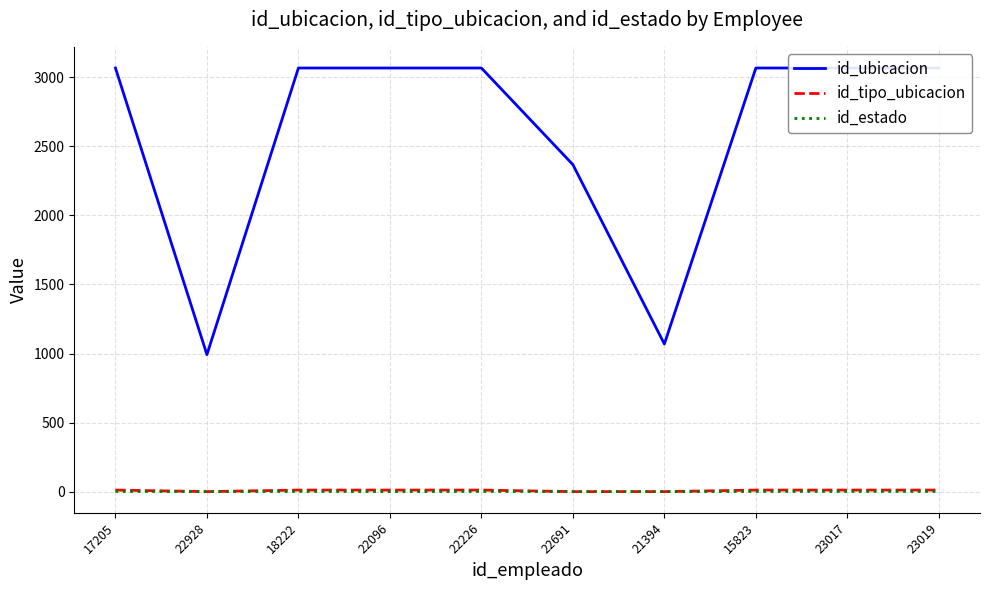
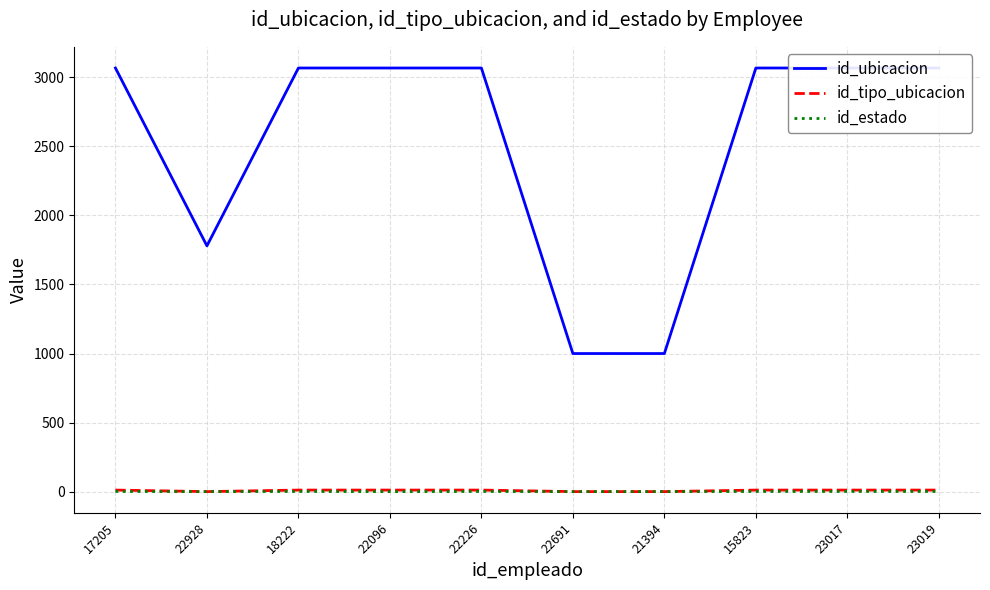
  {
    "id_ubicacion": {
      "17205": 3070,
-     "22928": 990,
+     "22928": 1780,
      "18222": 3070,
      "22096": 3070,
      "22226": 3070,
-     "22691": 2370,
-     "21394": 1070,
+     "22691": 1000,
+     "21394": 1000,
      "15823": 3070
    }
  }
